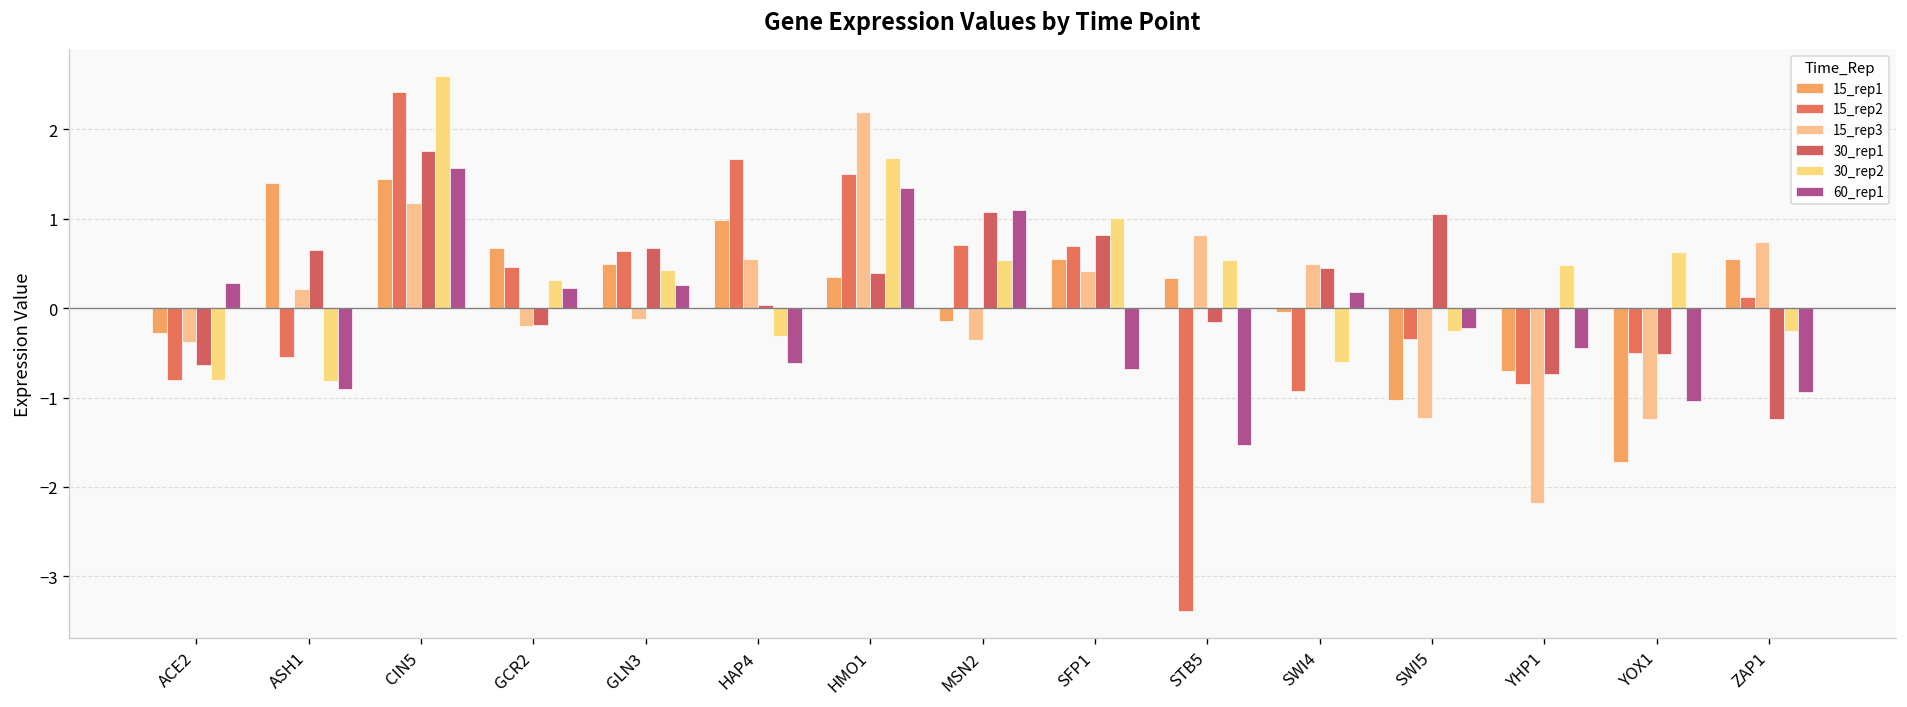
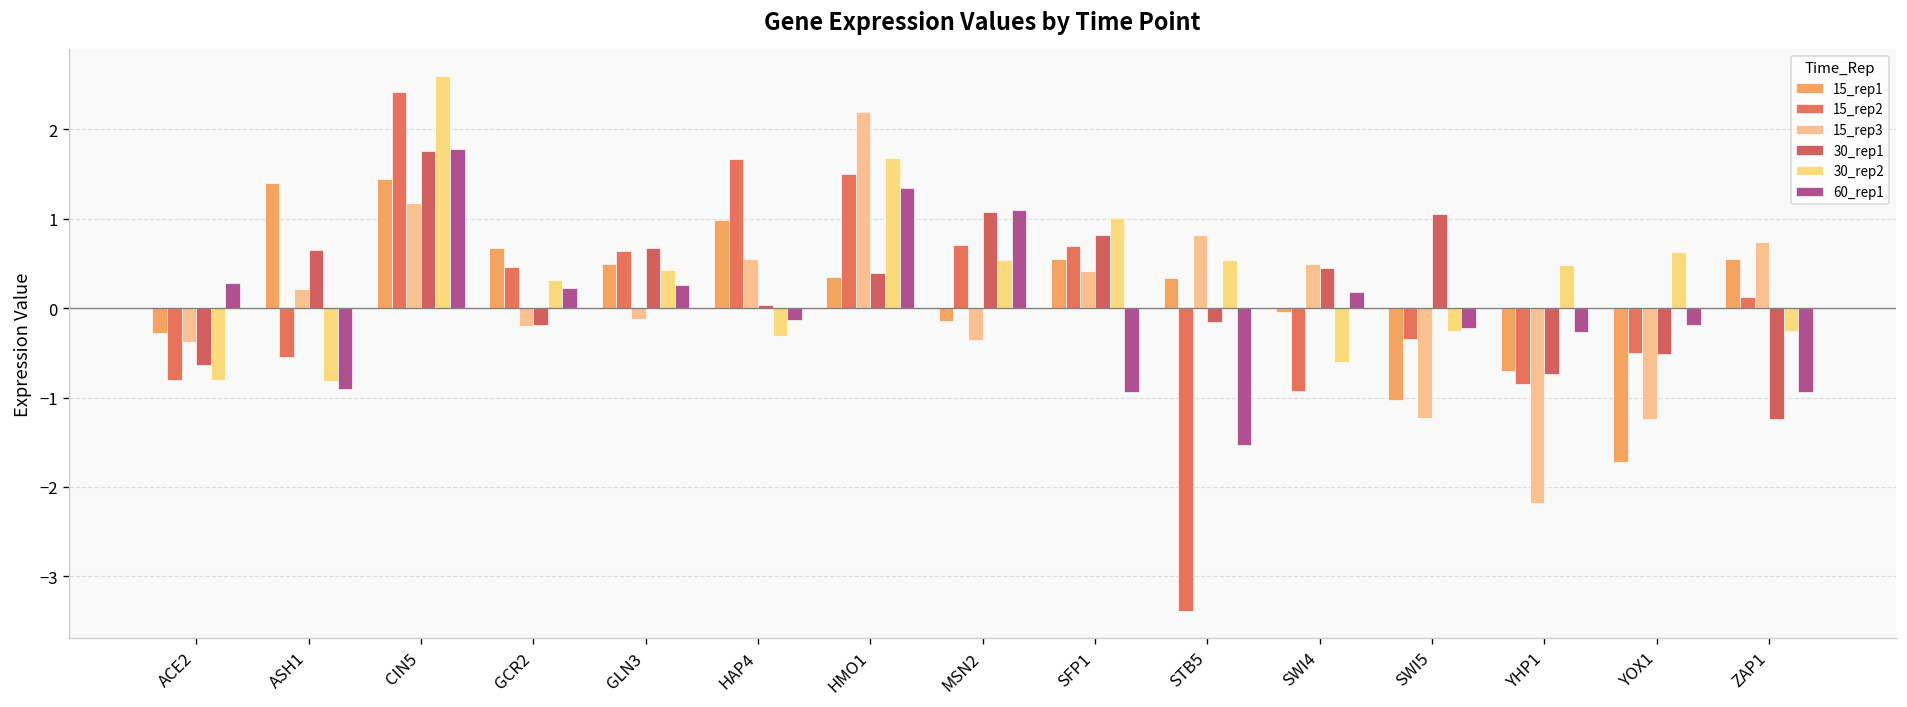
  {
    "60_rep1": {
      "ACE2": 0.3,
      "ASH1": -0.9,
-     "CIN5": 1.6,
+     "CIN5": 1.8,
      "GCR2": 0.2,
      "GLN3": 0.3,
-     "HAP4": -0.6,
+     "HAP4": -0.1,
      "HMO1": 1.3,
      "MSN2": 1.1,
-     "SFP1": -0.7,
+     "SFP1": -0.9,
      "STB5": -1.5,
      "SWI4": 0.2,
      "SWI5": -0.2,
-     "YHP1": -0.4,
-     "YOX1": -1.0,
+     "YHP1": -0.3,
+     "YOX1": -0.2,
      "ZAP1": -0.9
    }
  }
